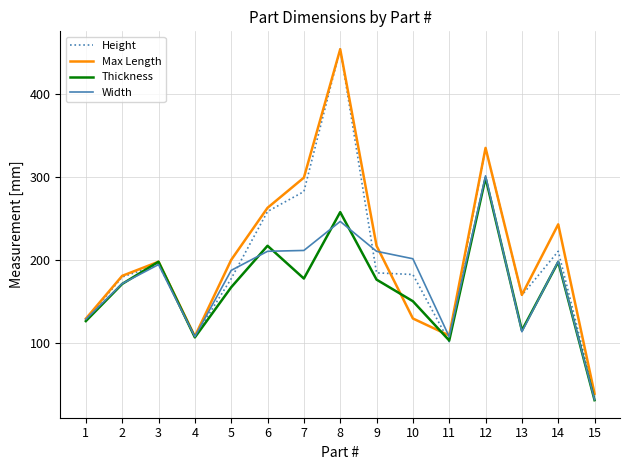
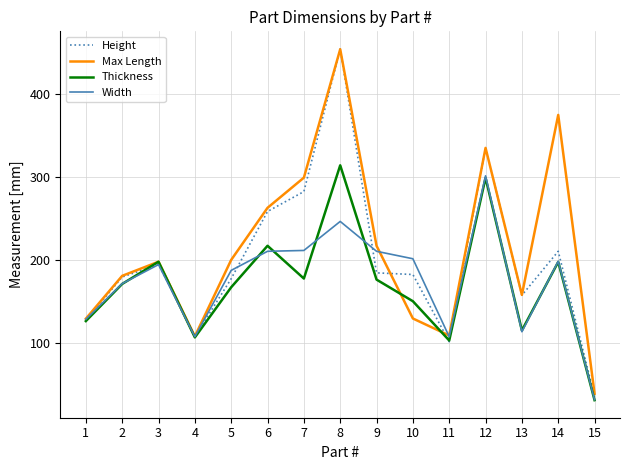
  {
    "Max Length": {
      "5": 200,
      "6": 260,
      "7": 300,
      "9": 220,
      "10": 130,
-     "14": 240,
+     "14": 370,
      "15": 40
    },
    "Thickness": {
      "5": 170,
      "6": 220,
      "7": 180,
-     "8": 260,
+     "8": 310,
      "9": 180,
      "10": 150
    }
  }
